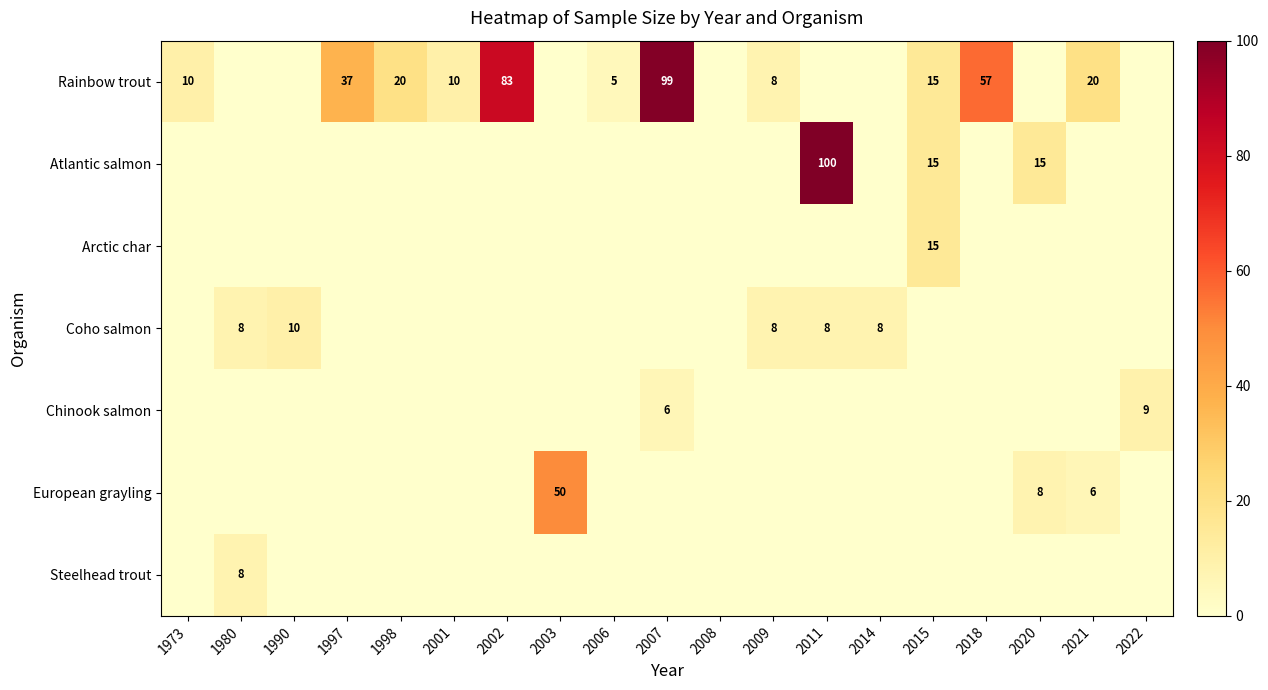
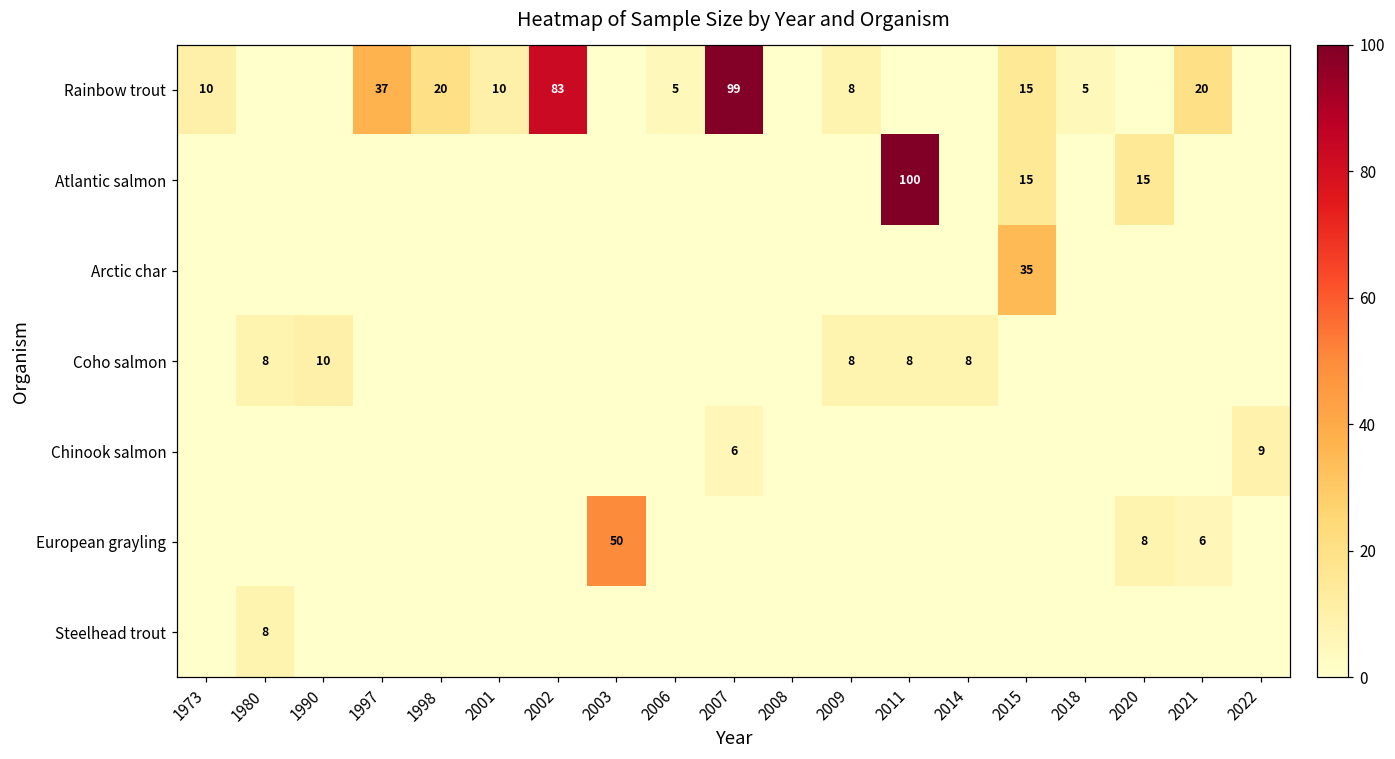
  {
    "Rainbow trout": {
      "1973": 10,
      "1997": 37,
      "1998": 20,
      "2001": 10,
      "2002": 83,
      "2006": 5,
      "2007": 99,
      "2009": 8,
      "2015": 15,
-     "2018": 57,
+     "2018": 5,
      "2021": 20
    },
    "Atlantic salmon": {
      "2011": 100,
      "2015": 15,
      "2020": 15
    },
    "Arctic char": {
-     "2015": 15
+     "2015": 35
    },
    "Coho salmon": {
      "1980": 8,
      "1990": 10,
      "2009": 8,
      "2011": 8,
      "2014": 8
    },
    "Chinook salmon": {
      "2007": 6,
      "2022": 9
    },
    "European grayling": {
      "2003": 50,
      "2020": 8,
      "2021": 6
    },
    "Steelhead trout": {
      "1980": 8
    }
  }
